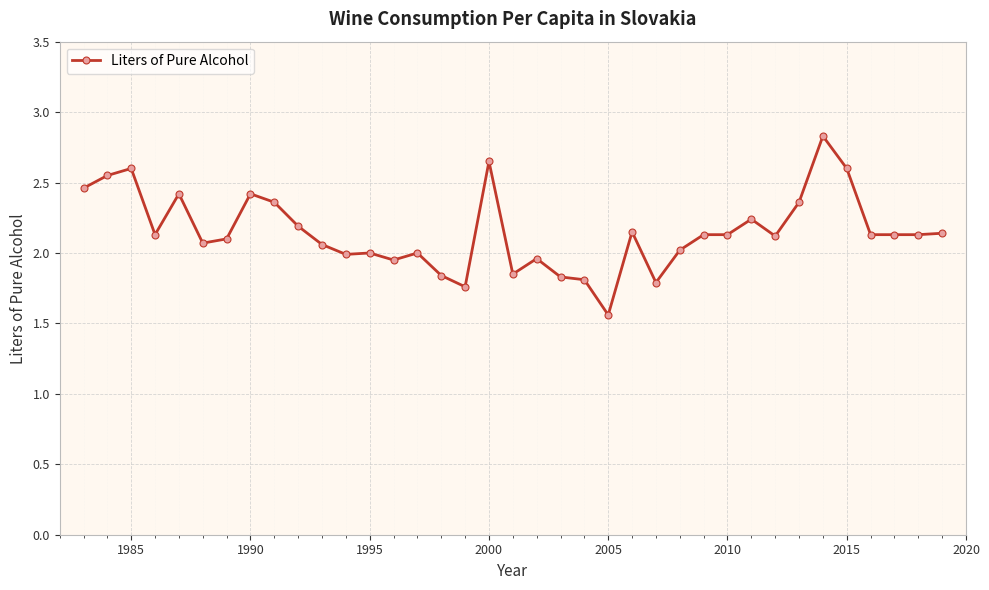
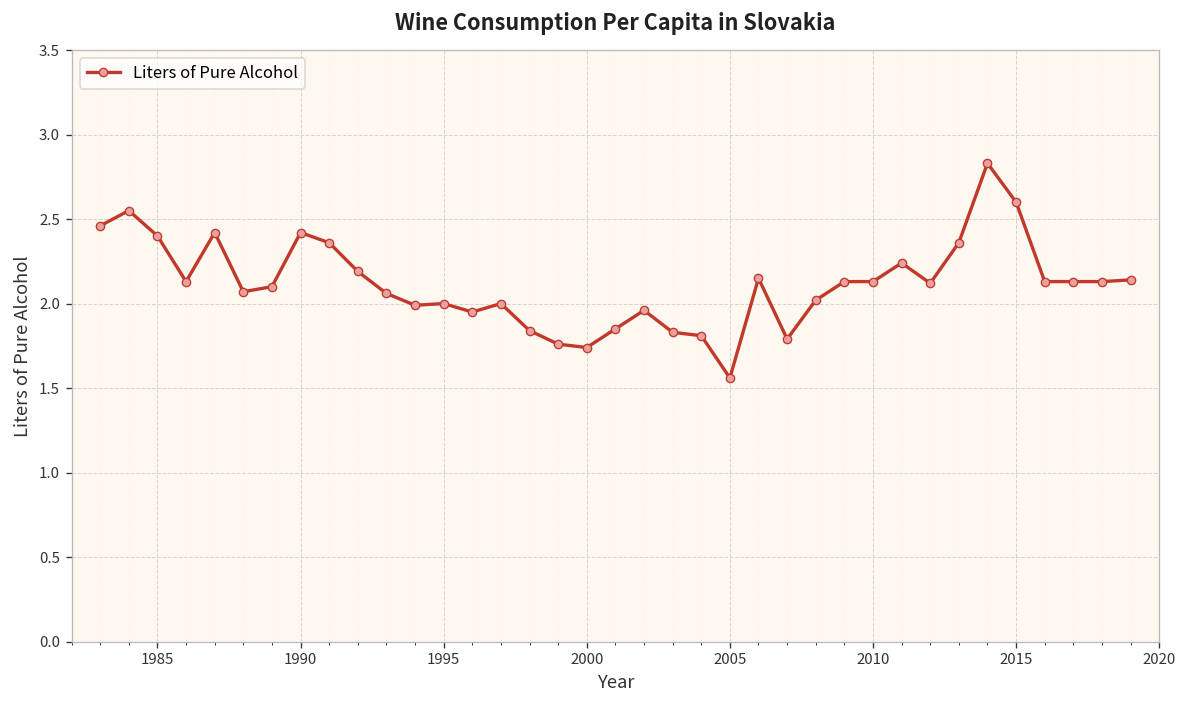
  {
-   "1985": 2.6,
+   "1985": 2.4,
    "1990": 2.42,
    "1995": 2.00,
-   "2000": 2.65,
+   "2000": 1.74,
    "2005": 1.56,
    "2010": 2.13,
    "2015": 2.60
  }
